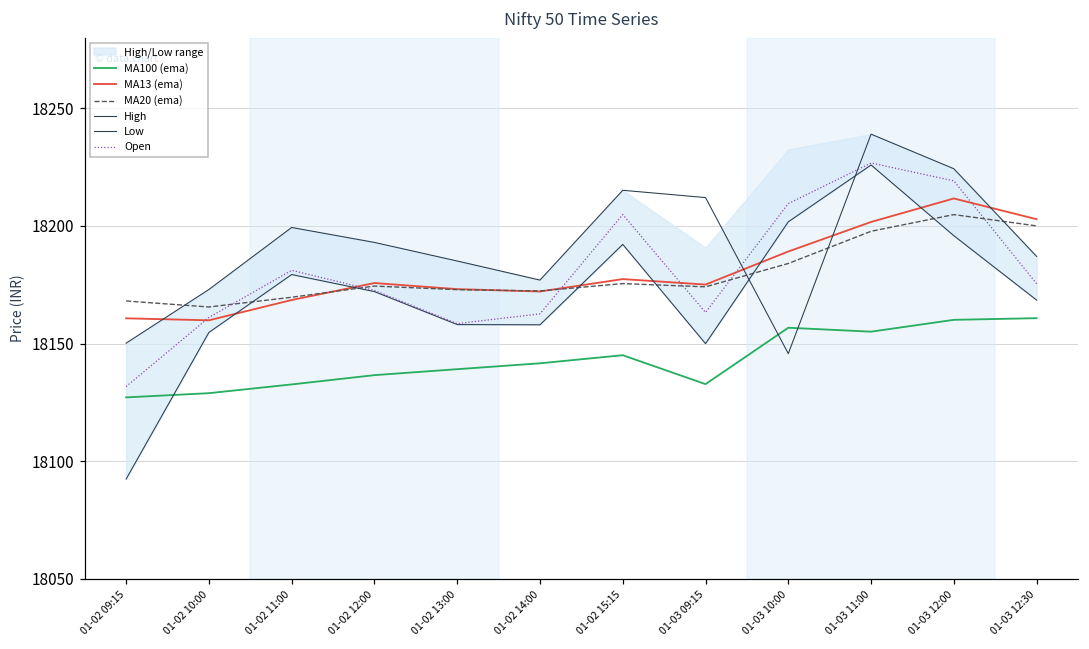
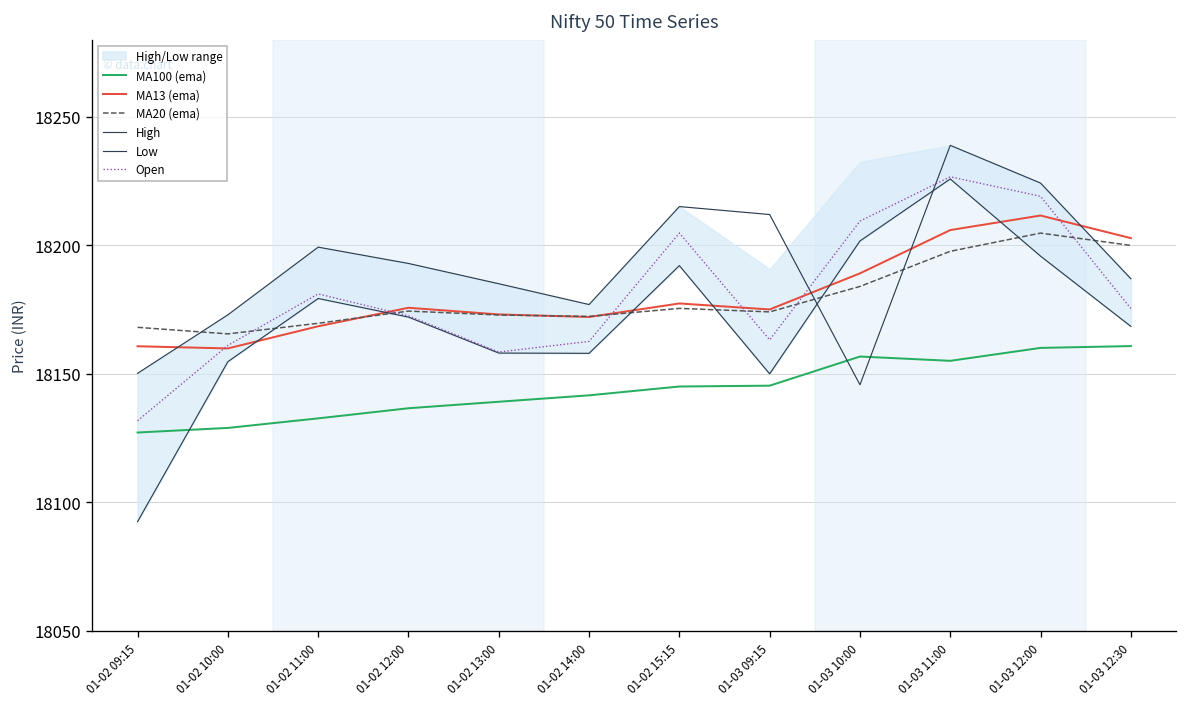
  {
    "MA100 (ema)": {
      "01-02 09:15": 18127,
      "01-02 10:00": 18129,
      "01-02 11:00": 18133,
      "01-02 12:00": 18137,
      "01-02 13:00": 18139,
      "01-02 14:00": 18142,
      "01-02 15:15": 18145,
-     "01-03 09:15": 18133,
+     "01-03 09:15": 18145,
      "01-03 10:00": 18157,
      "01-03 11:00": 18155,
      "01-03 12:00": 18160,
      "01-03 12:30": 18161
    },
    "MA13 (ema)": {
      "01-02 09:15": 18161,
      "01-02 10:00": 18160,
      "01-02 12:00": 18176,
      "01-02 15:15": 18177,
      "01-03 10:00": 18189,
-     "01-03 11:00": 18202,
+     "01-03 11:00": 18206,
      "01-03 12:00": 18212,
      "01-03 12:30": 18203
    },
    "Open": {
      "01-02 09:15": 18132,
      "01-02 10:00": 18161,
      "01-02 11:00": 18181,
      "01-02 14:00": 18163,
      "01-02 15:15": 18205,
      "01-03 09:15": 18163,
      "01-03 10:00": 18209,
      "01-03 12:00": 18219,
      "01-03 12:30": 18175
    }
  }
